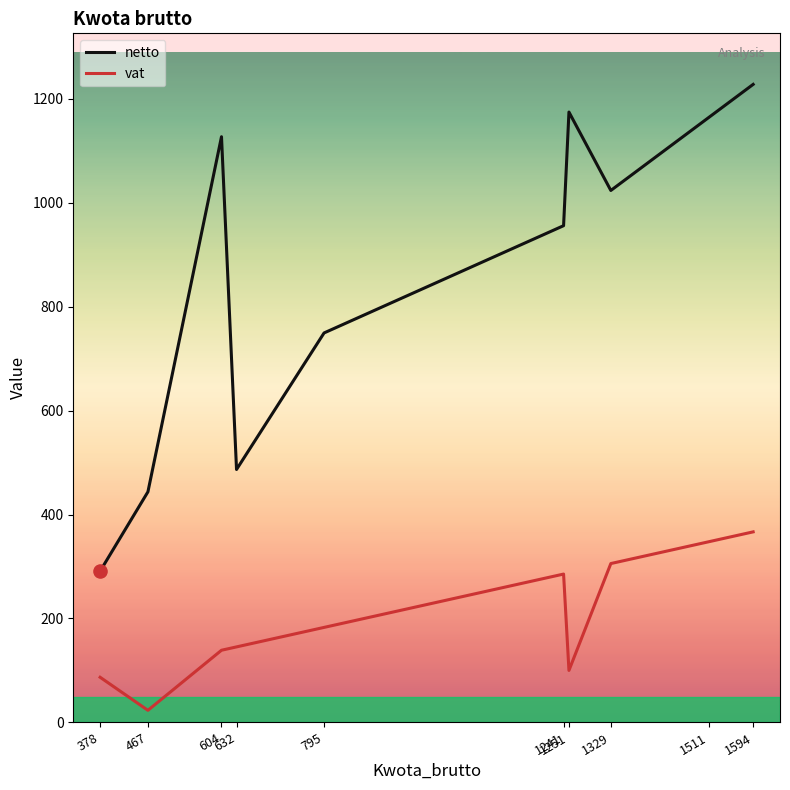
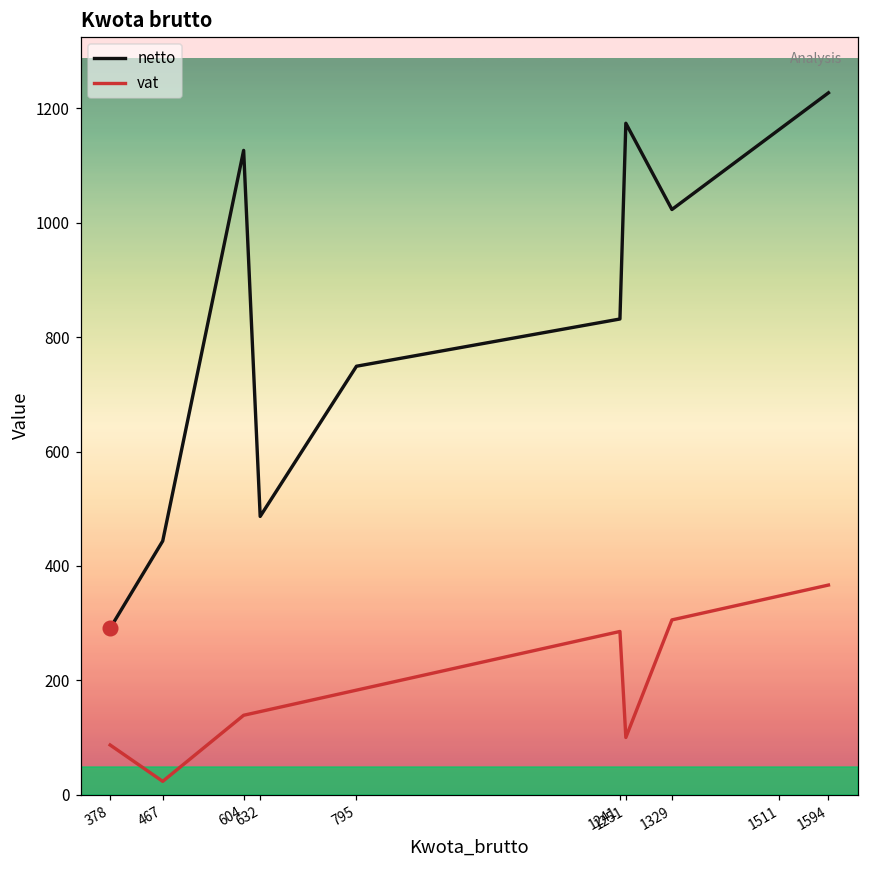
  {
    "netto": {
      "467": 440,
      "604": 1130,
      "632": 490,
      "795": 750,
-     "1241": 960,
+     "1241": 830,
      "1251": 1170,
      "1329": 1020,
      "1511": 1160,
      "1594": 1230
    }
  }
